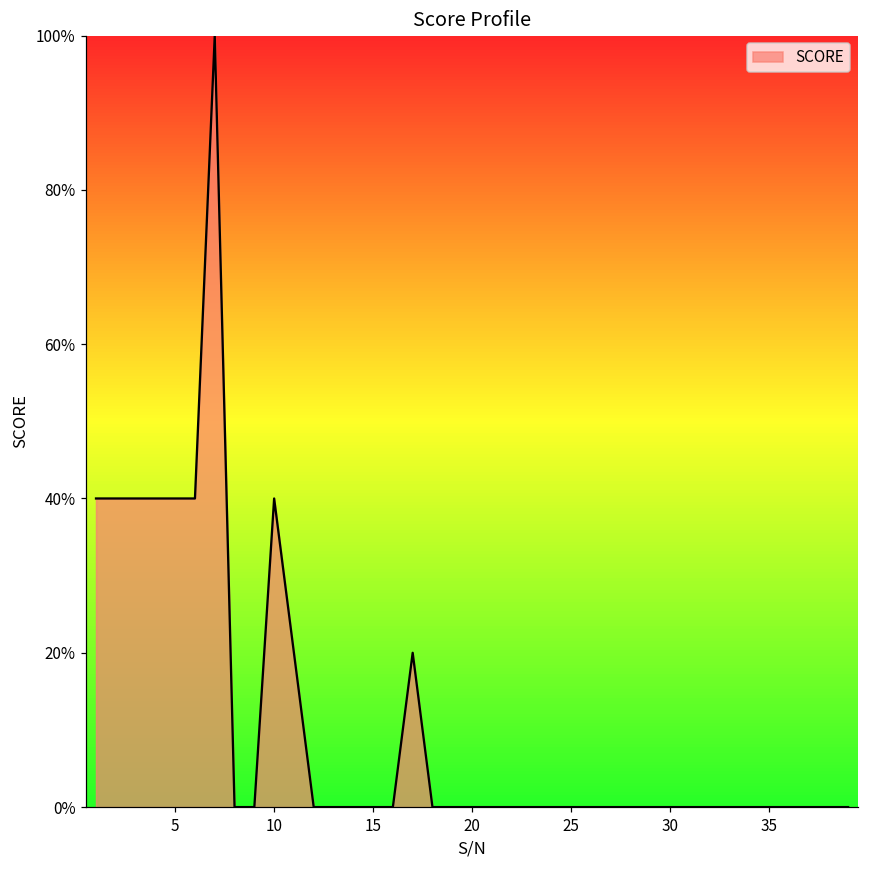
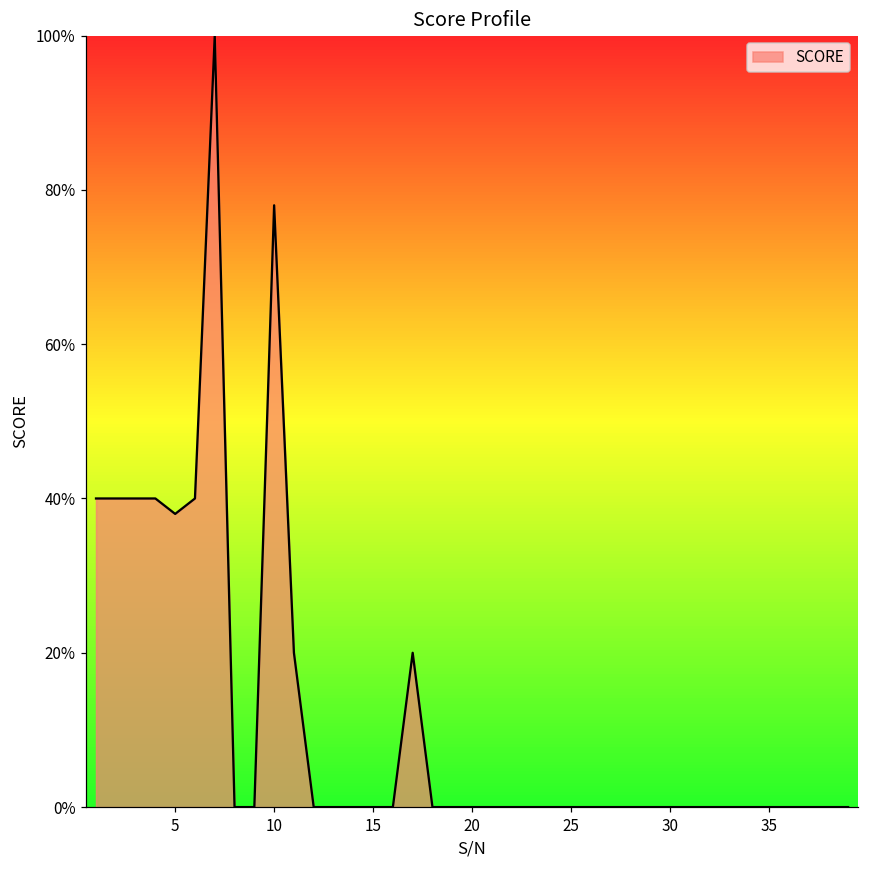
  {
-   "5": "40%",
-   "10": "40%",
+   "5": "38%",
+   "10": "78%",
    "15": "0%",
    "20": "0%",
    "25": "0%",
    "30": "0%",
    "35": "0%"
  }
